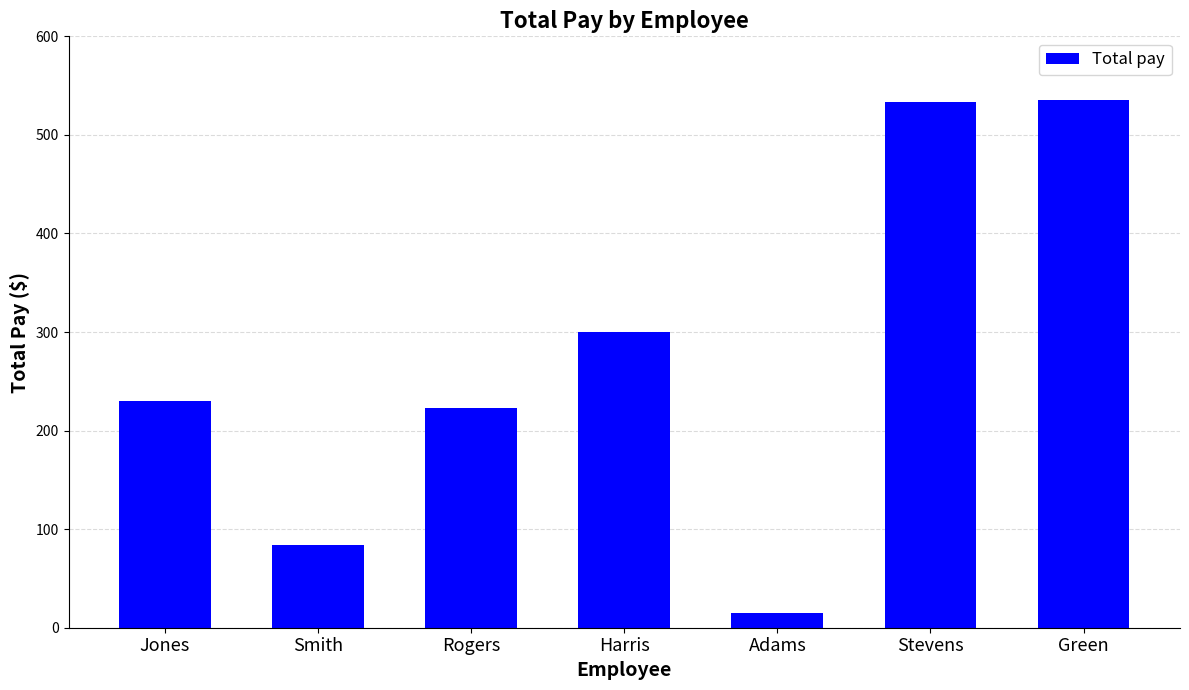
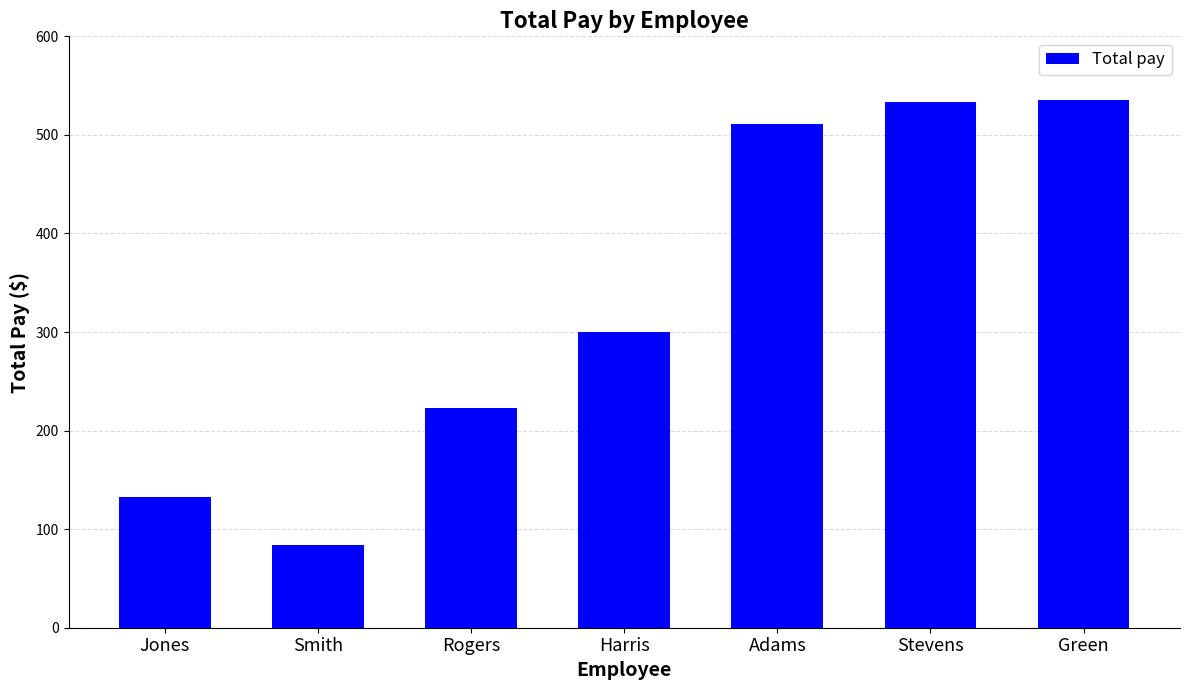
  {
-   "Jones": 230,
+   "Jones": 130,
    "Smith": 80,
    "Rogers": 220,
    "Harris": 300,
-   "Adams": 10,
+   "Adams": 510,
    "Stevens": 530,
    "Green": 540
  }
